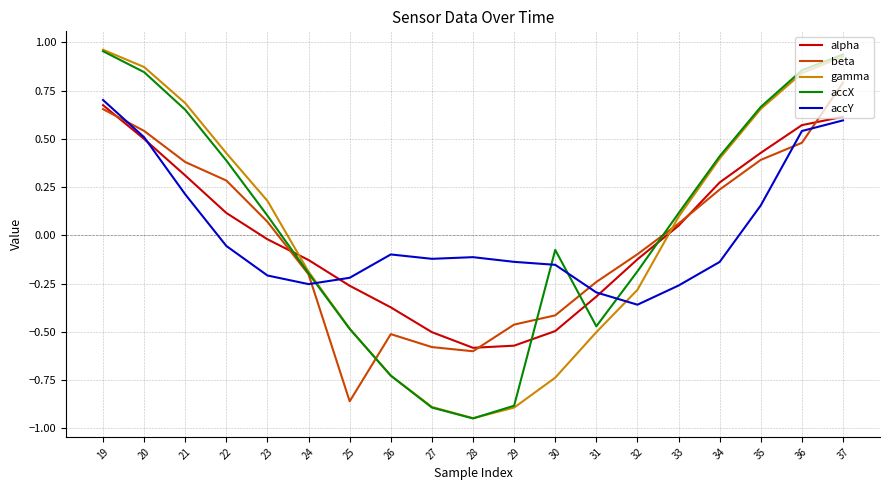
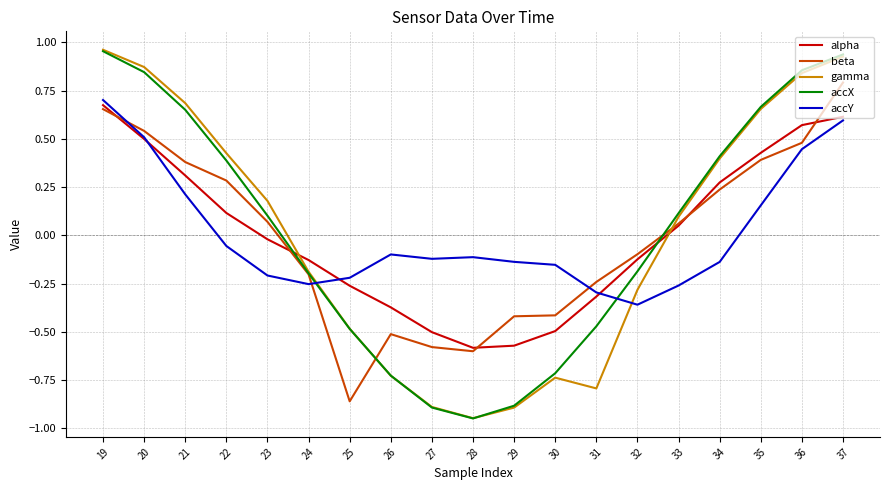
  {
    "alpha": {
      "19": 0.67,
      "21": 0.31,
      "22": 0.12,
      "23": -0.02,
      "24": -0.13,
      "25": -0.26,
      "26": -0.37,
      "27": -0.50,
      "28": -0.58,
      "29": -0.57,
      "30": -0.50,
      "31": -0.32,
      "32": -0.12,
      "34": 0.27,
      "35": 0.43,
      "36": 0.57
    },
    "beta": {
      "19": 0.65,
      "20": 0.54,
      "21": 0.38,
      "22": 0.28,
      "23": 0.07,
      "25": -0.86,
      "26": -0.51,
      "27": -0.58,
      "28": -0.60,
-     "29": -0.46,
+     "29": -0.42,
      "30": -0.41,
      "31": -0.24,
      "32": -0.10,
      "34": 0.24,
      "35": 0.39,
      "36": 0.48
    },
    "gamma": {
      "20": 0.87,
      "21": 0.69,
      "22": 0.43,
      "23": 0.18,
      "30": -0.74,
-     "31": -0.50,
+     "31": -0.79,
      "32": -0.28,
      "33": 0.10
    },
    "accX": {
      "20": 0.85,
      "21": 0.65,
      "22": 0.39,
      "23": 0.10,
-     "30": -0.08,
+     "30": -0.71,
      "31": -0.47,
      "32": -0.19,
      "33": 0.11
    },
    "accY": {
      "19": 0.70,
      "21": 0.21,
      "22": -0.05,
      "23": -0.21,
      "24": -0.25,
      "25": -0.22,
      "26": -0.10,
      "27": -0.12,
      "28": -0.11,
      "29": -0.14,
      "30": -0.15,
      "31": -0.30,
      "32": -0.36,
      "33": -0.26,
      "34": -0.14,
      "35": 0.16,
-     "36": 0.54,
+     "36": 0.45,
      "37": 0.60
    }
  }
